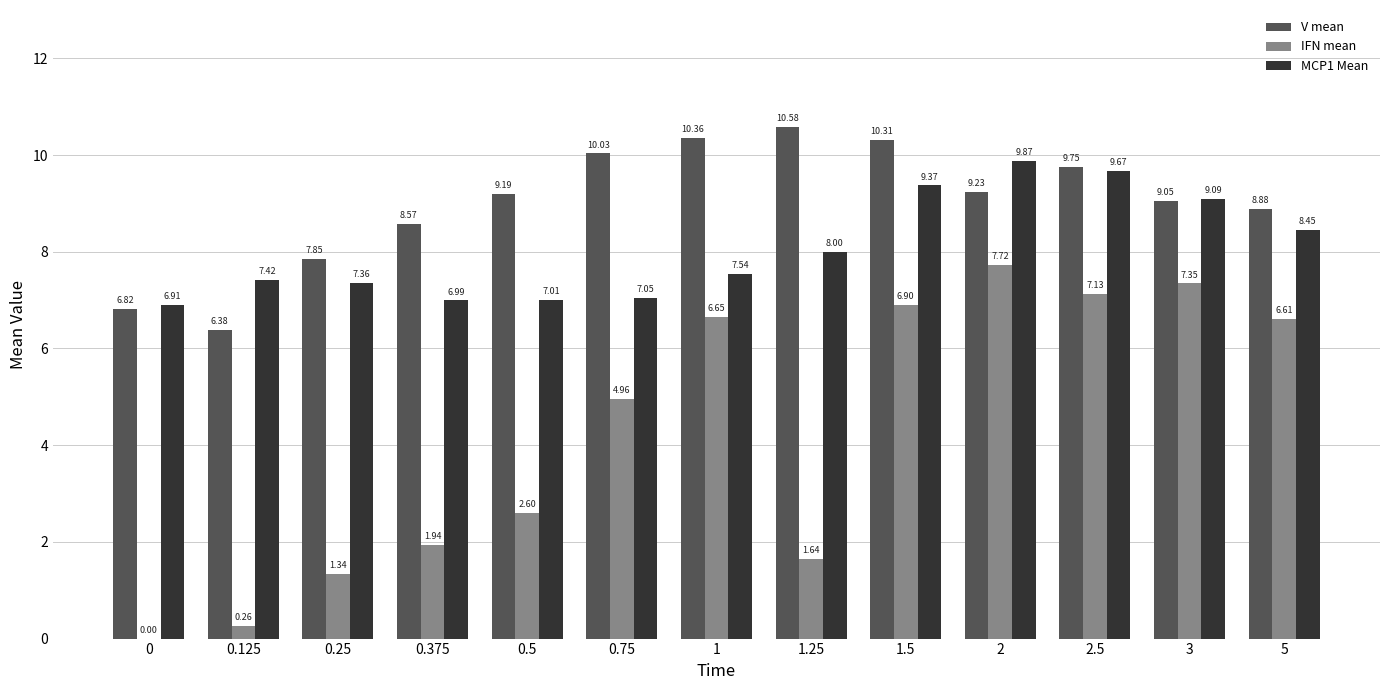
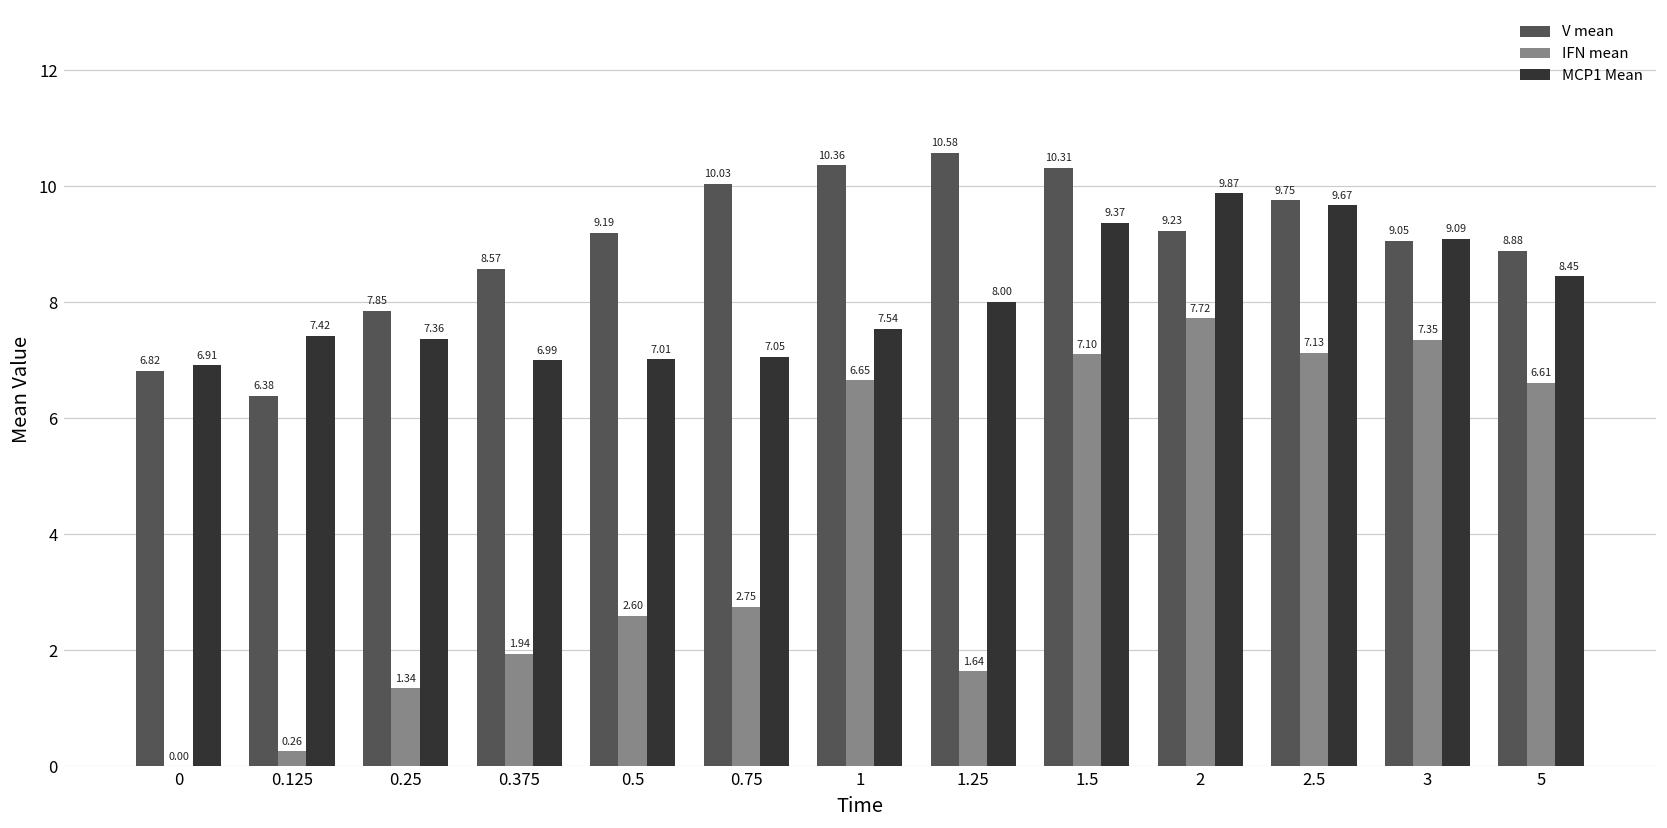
  {
    "IFN mean": {
      "0": 0.00,
      "0.125": 0.26,
      "0.25": 1.34,
      "0.375": 1.94,
      "0.5": 2.60,
-     "0.75": 4.96,
+     "0.75": 2.75,
      "1": 6.65,
      "1.25": 1.64,
-     "1.5": 6.90,
+     "1.5": 7.10,
      "2": 7.72,
      "2.5": 7.13,
      "3": 7.35,
      "5": 6.61
    }
  }
